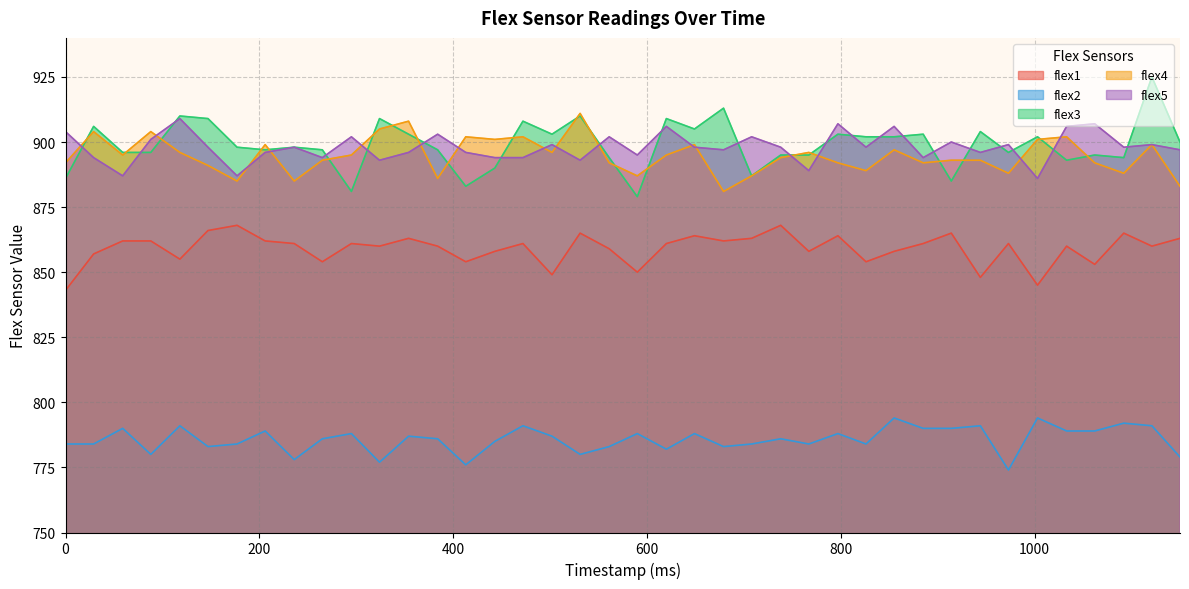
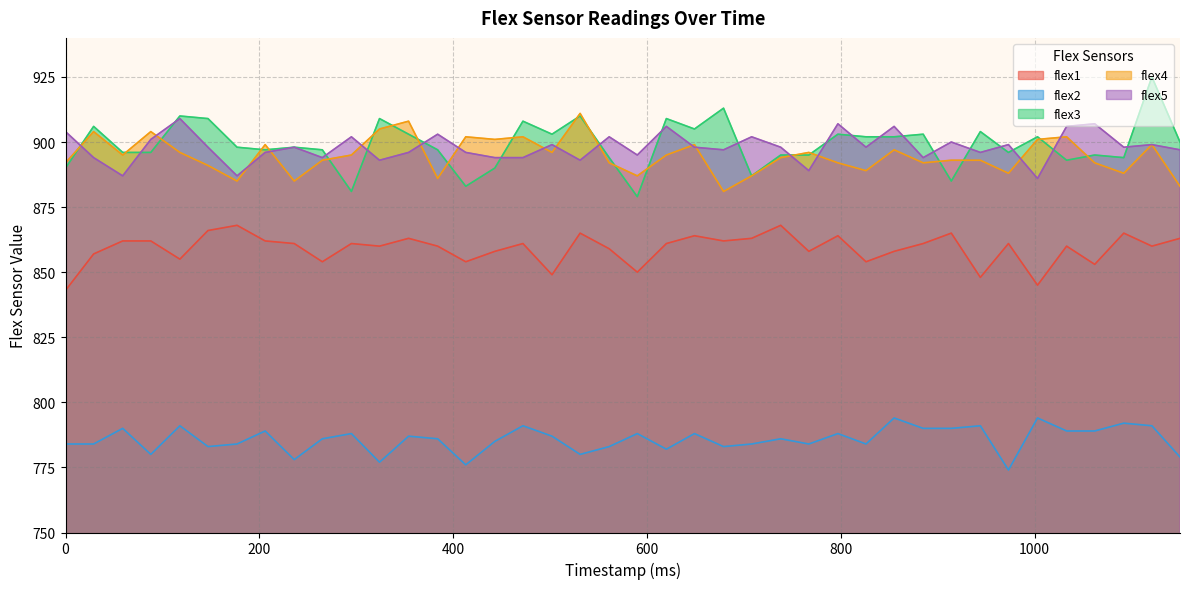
  {
    "flex1": {
      "0": 843
    },
    "flex2": {
      "0": 784
    },
    "flex3": {
-     "0": 886
+     "0": 890
    },
    "flex4": {
      "0": 892
    },
    "flex5": {
      "0": 904
    }
  }
